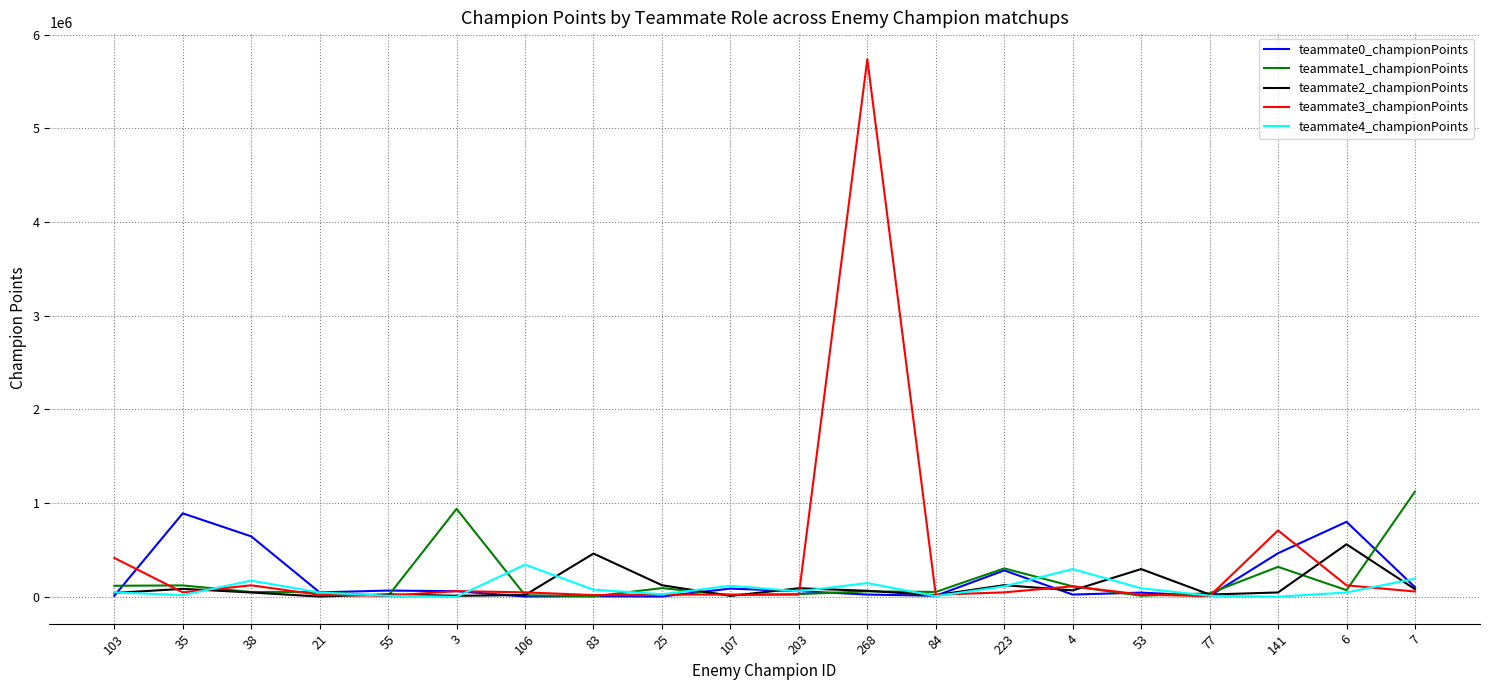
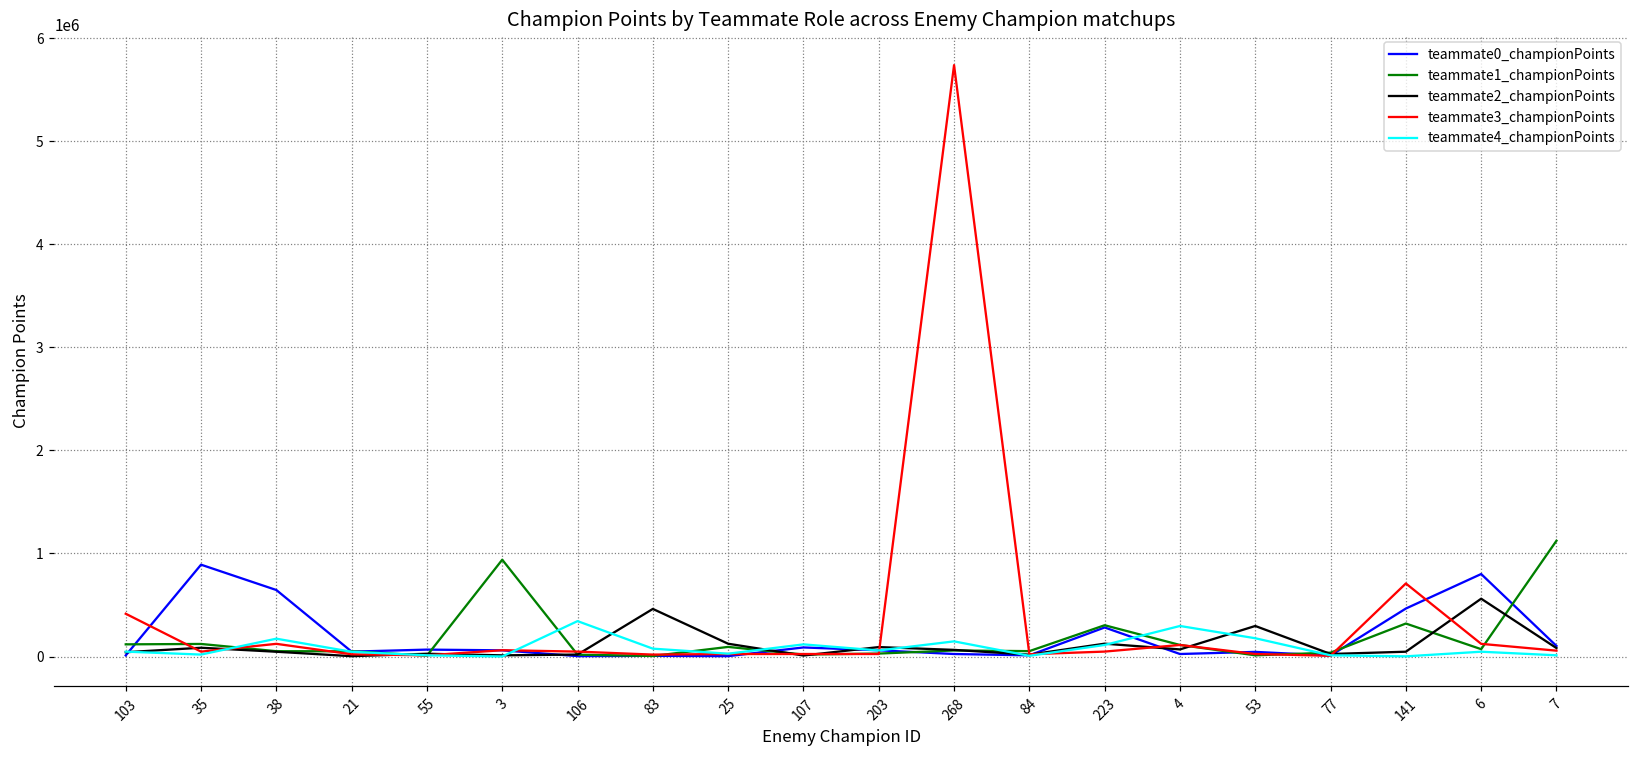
  {
    "teammate0_championPoints": {
      "103": 0,
      "35": 900000,
      "38": 600000,
      "55": 100000,
      "107": 100000,
      "268": 0,
      "4": 0,
      "141": 500000,
      "6": 800000
    },
    "teammate1_championPoints": {
      "103": 100000,
      "35": 100000,
      "3": 900000,
      "25": 100000,
      "84": 100000,
      "141": 300000,
      "7": 1100000
    },
    "teammate2_championPoints": {
      "35": 100000,
      "83": 500000,
      "25": 100000,
      "203": 100000,
      "4": 100000,
      "53": 300000,
      "141": 0,
      "6": 600000
    },
    "teammate3_championPoints": {
      "103": 400000,
      "35": 0,
      "38": 100000,
      "106": 0,
      "268": 5700000,
      "223": 0,
      "141": 700000,
      "6": 100000
    },
    "teammate4_championPoints": {
      "35": 0,
      "38": 200000,
      "106": 300000,
      "83": 100000,
      "107": 100000,
      "268": 100000,
      "4": 300000,
-     "53": 100000,
+     "53": 200000,
      "141": 0,
-     "7": 200000
+     "7": 0
    }
  }
